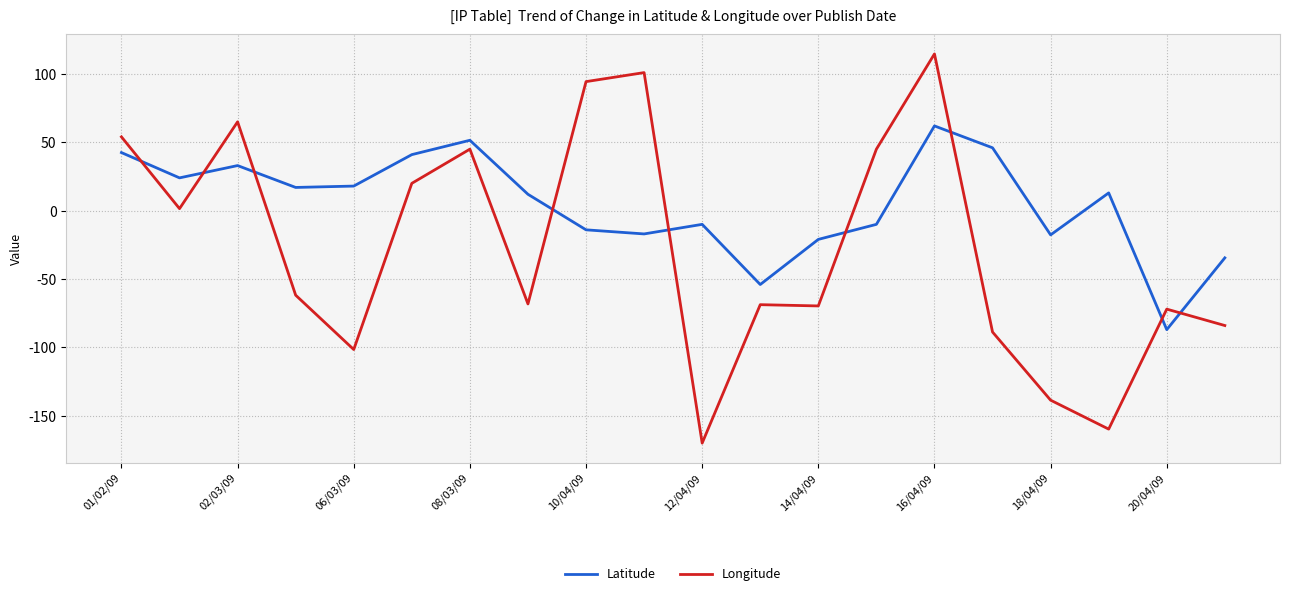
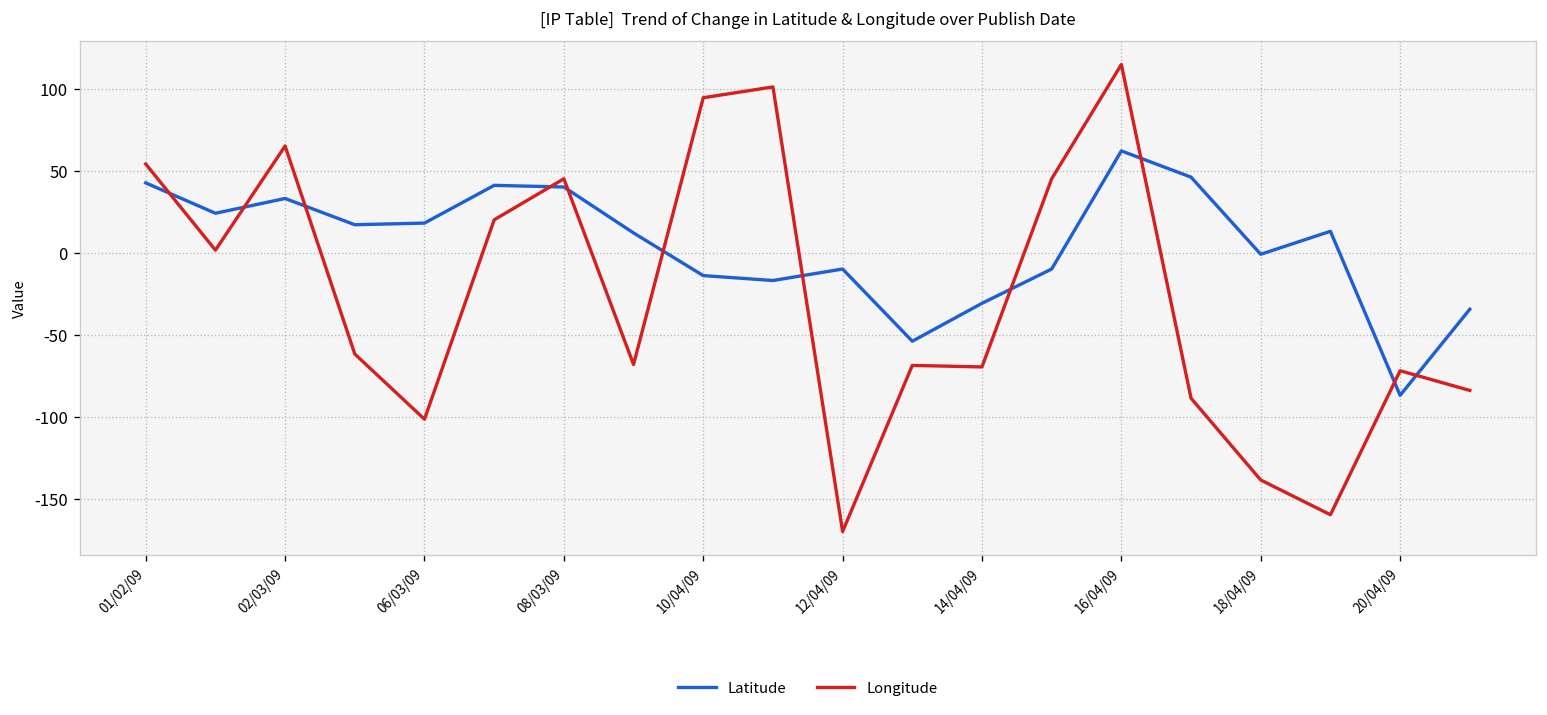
  {
    "Latitude": {
      "01/02/09": 43,
      "06/03/09": 18,
-     "08/03/09": 52,
+     "08/03/09": 40,
      "10/04/09": -14,
      "12/04/09": -10,
-     "14/04/09": -21,
+     "14/04/09": -31,
      "16/04/09": 62,
-     "18/04/09": -18,
+     "18/04/09": -1,
      "20/04/09": -87
    },
    "Longitude": {
      "01/02/09": 54,
      "06/03/09": -102,
      "08/03/09": 45,
      "10/04/09": 94,
      "12/04/09": -170,
      "14/04/09": -70,
      "16/04/09": 115,
      "18/04/09": -139,
      "20/04/09": -72
    }
  }
